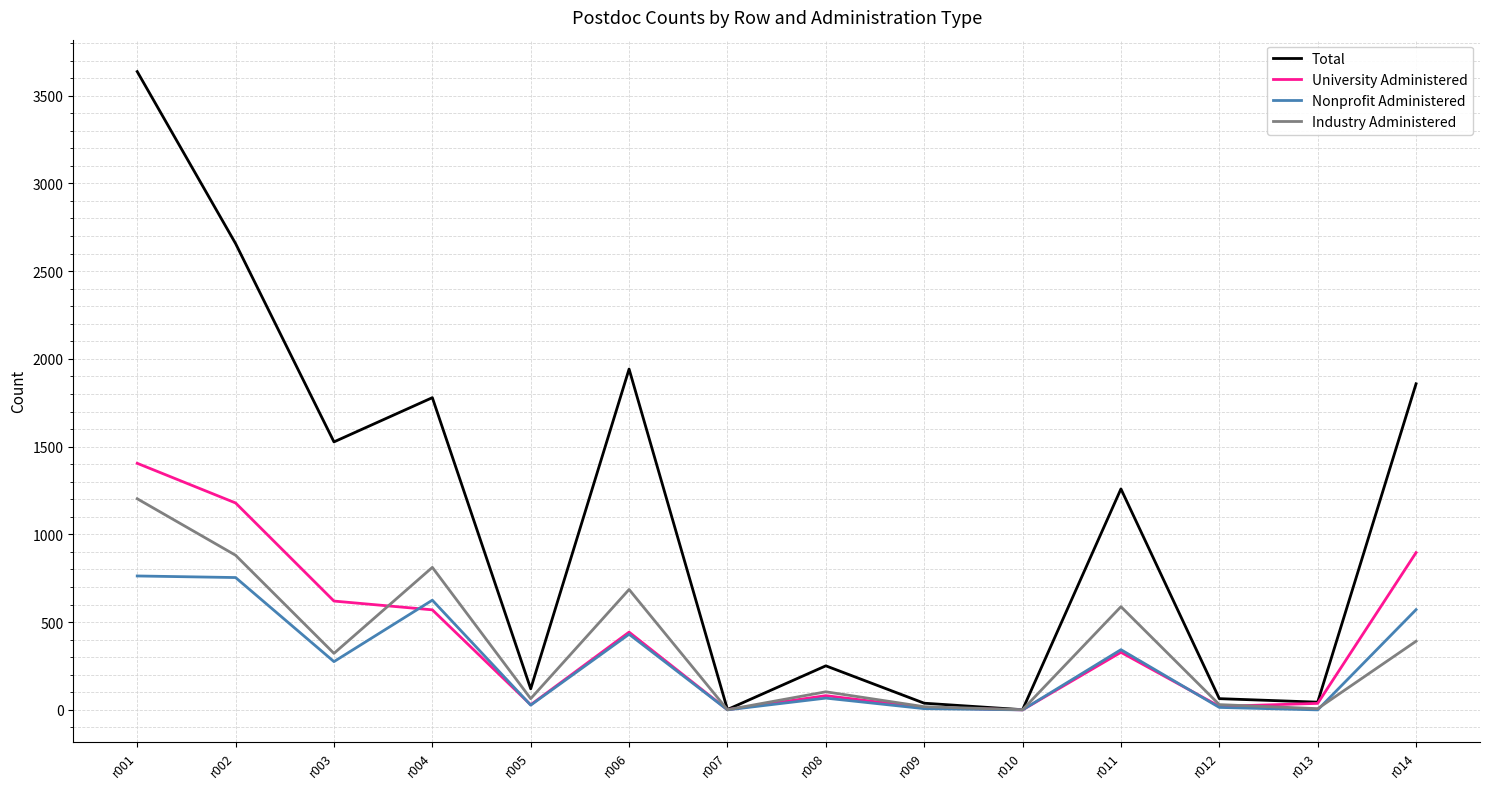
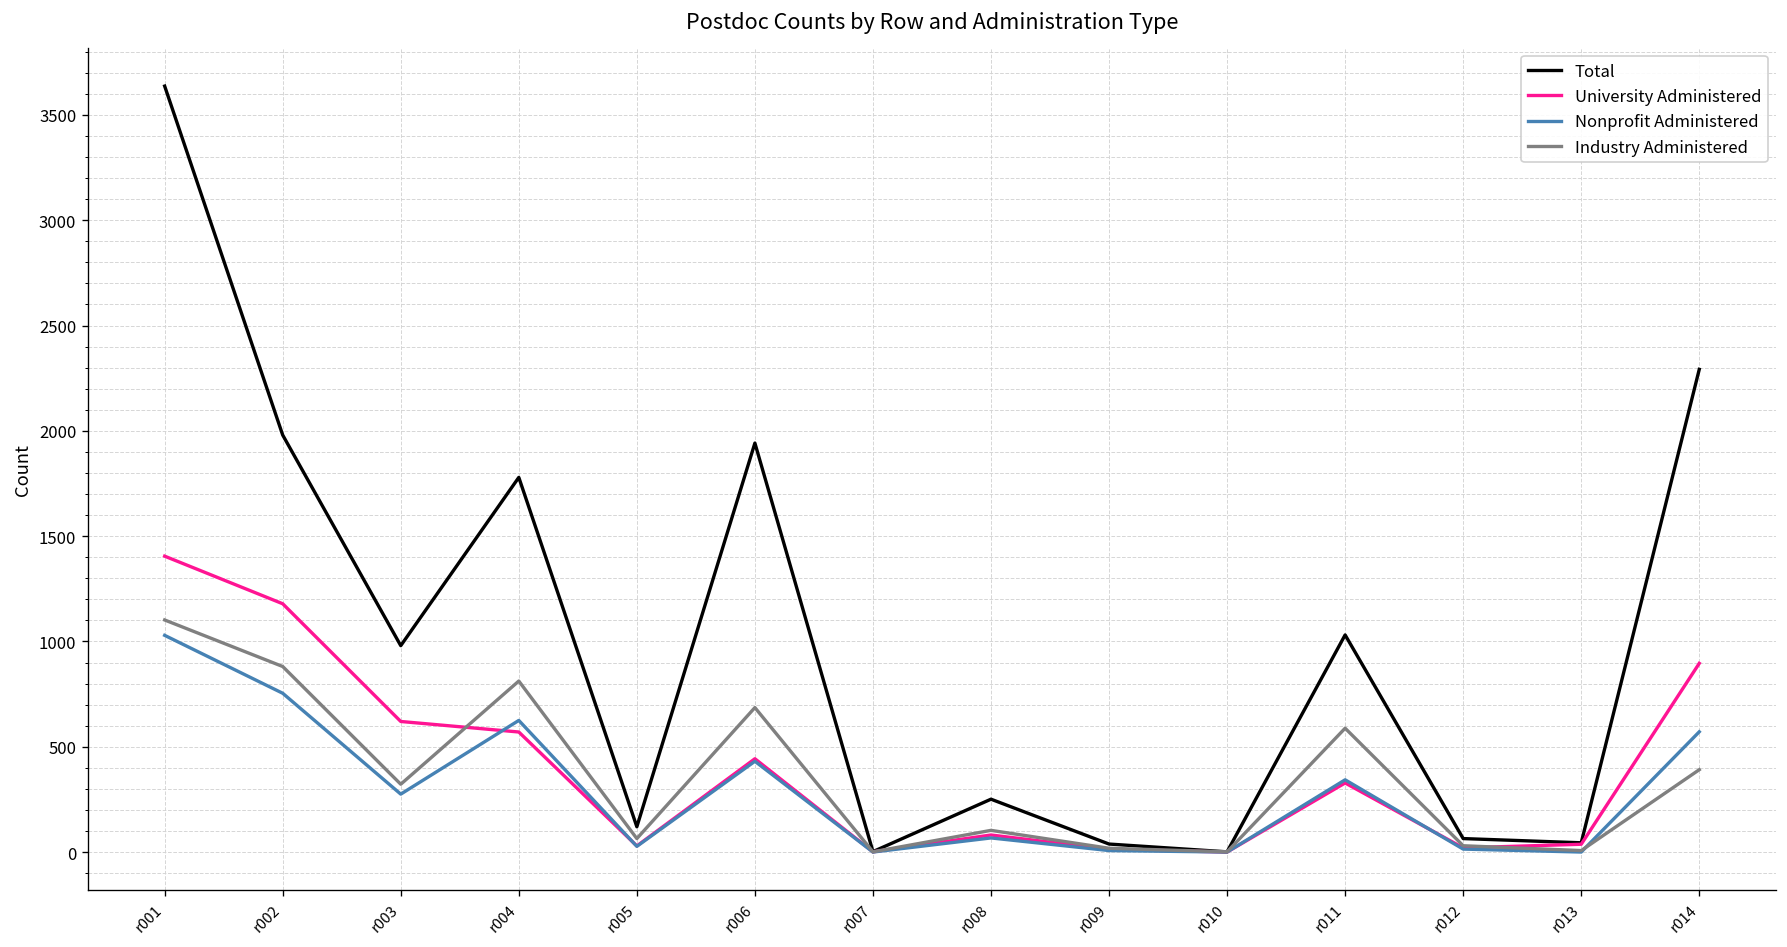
  {
    "Total": {
      "r001": 3640,
-     "r002": 2660,
-     "r003": 1530,
+     "r002": 1980,
+     "r003": 980,
      "r004": 1780,
      "r005": 120,
      "r006": 1940,
      "r008": 250,
      "r009": 40,
-     "r011": 1260,
+     "r011": 1030,
      "r012": 60,
-     "r014": 1860
+     "r014": 2290
    },
    "University Administered": {
      "r001": 1410,
      "r002": 1180,
      "r003": 620,
      "r004": 570,
      "r011": 330,
      "r014": 900
    },
    "Nonprofit Administered": {
-     "r001": 760,
+     "r001": 1030,
      "r002": 750,
      "r003": 280,
      "r004": 630,
      "r011": 340,
      "r014": 570
    },
    "Industry Administered": {
-     "r001": 1200,
+     "r001": 1100,
      "r002": 880,
      "r003": 320,
      "r004": 810,
      "r005": 60,
      "r006": 690,
      "r008": 100,
      "r011": 590,
      "r014": 390
    }
  }
